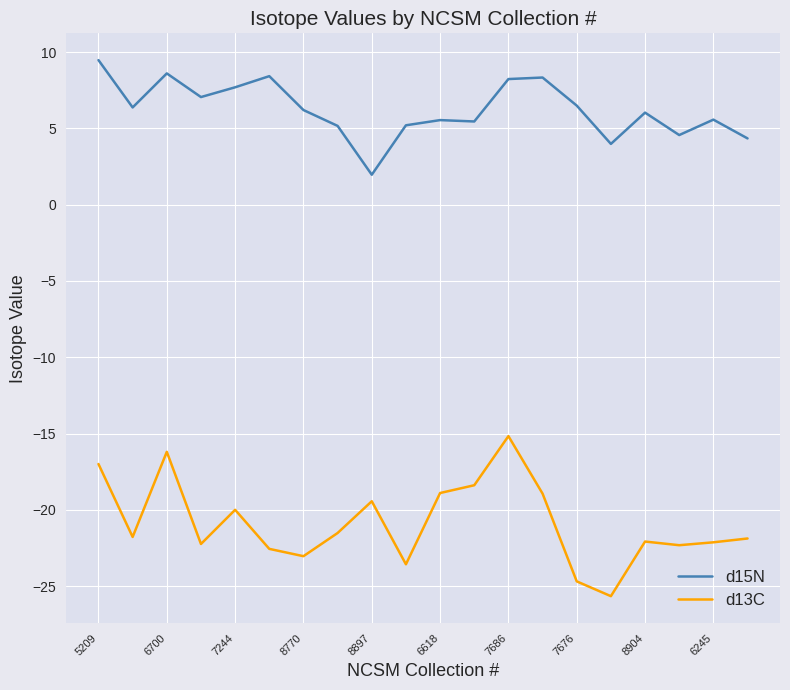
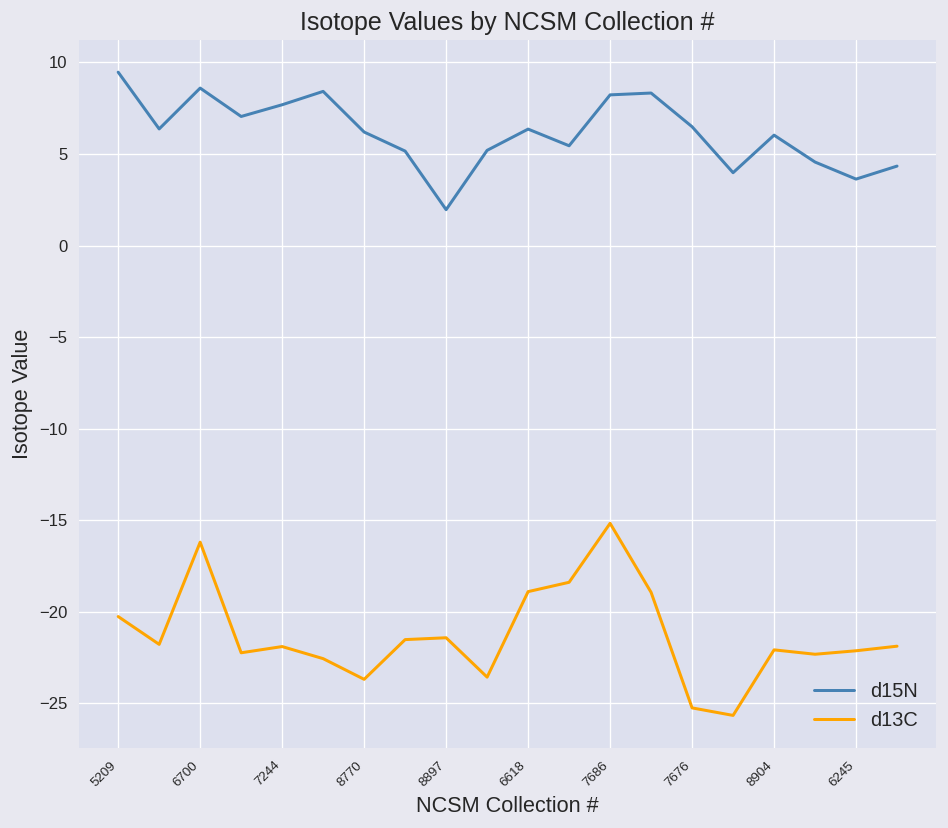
  {
    "d15N": {
      "5209": 9.5,
      "6700": 8.6,
      "7244": 7.7,
      "8770": 6.2,
      "8897": 2.0,
-     "6618": 5.5,
+     "6618": 6.4,
      "7686": 8.2,
      "7676": 6.5,
      "8904": 6.0,
-     "6245": 5.6
+     "6245": 3.6
    },
    "d13C": {
-     "5209": -17.0,
+     "5209": -20.3,
      "6700": -16.2,
-     "7244": -20.0,
-     "8770": -23.0,
-     "8897": -19.4,
+     "7244": -21.9,
+     "8770": -23.7,
+     "8897": -21.4,
      "6618": -18.9,
      "7686": -15.2,
-     "7676": -24.7,
+     "7676": -25.3,
      "8904": -22.1,
      "6245": -22.1
    }
  }
